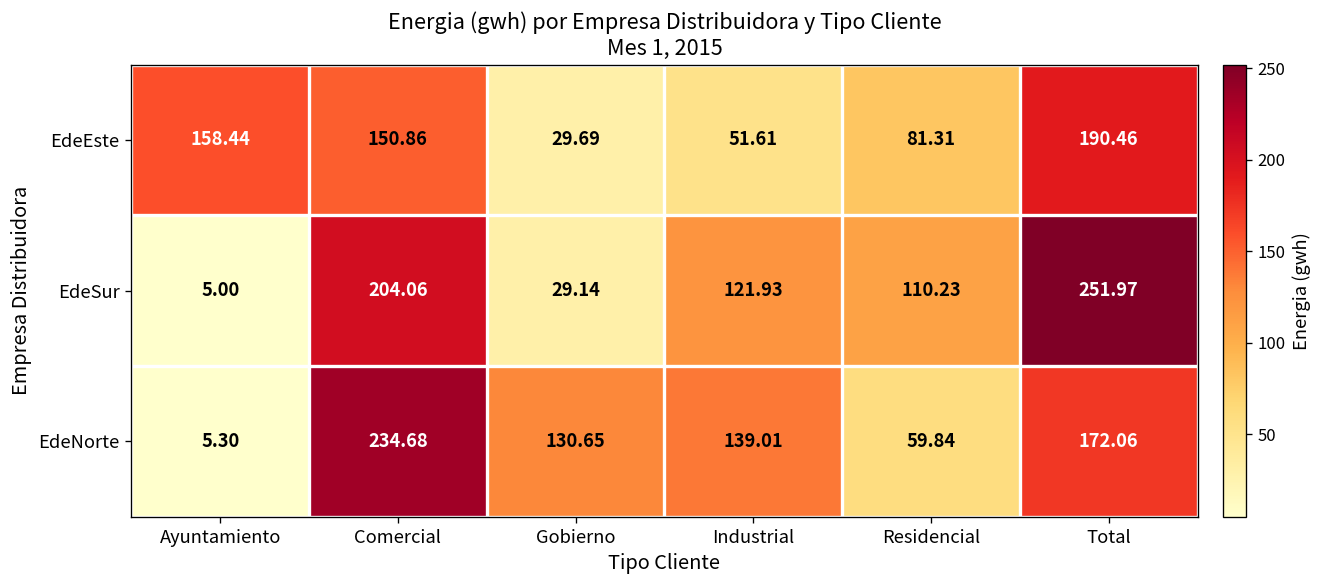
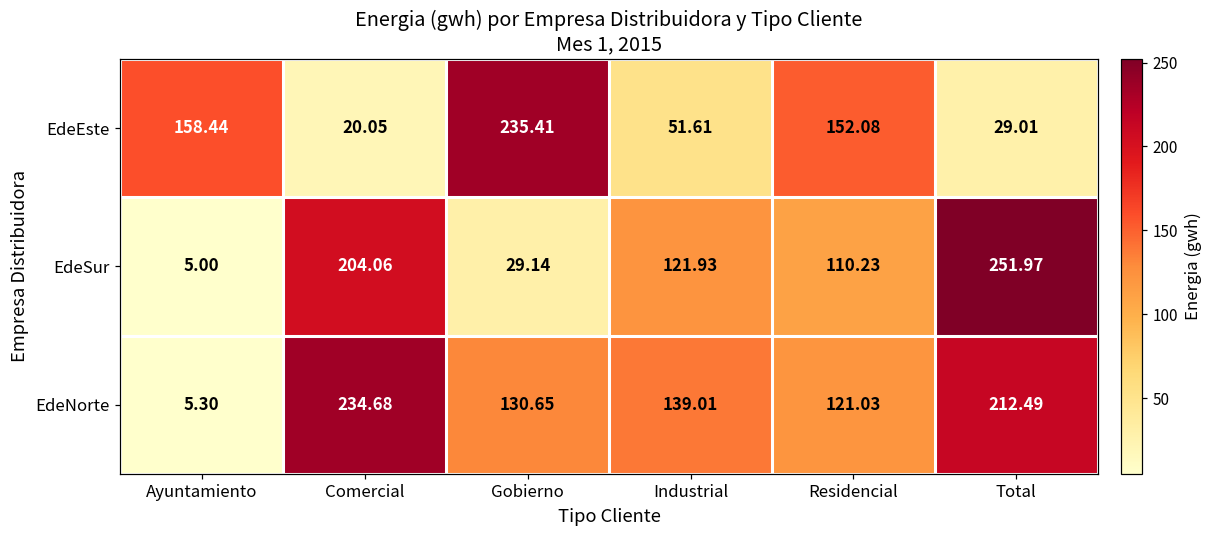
  {
    "EdeEste": {
      "Ayuntamiento": 158.44,
-     "Comercial": 150.86,
-     "Gobierno": 29.69,
+     "Comercial": 20.05,
+     "Gobierno": 235.41,
      "Industrial": 51.61,
-     "Residencial": 81.31,
-     "Total": 190.46
+     "Residencial": 152.08,
+     "Total": 29.01
    },
    "EdeSur": {
      "Ayuntamiento": 5.00,
      "Comercial": 204.06,
      "Gobierno": 29.14,
      "Industrial": 121.93,
      "Residencial": 110.23,
      "Total": 251.97
    },
    "EdeNorte": {
      "Ayuntamiento": 5.30,
      "Comercial": 234.68,
      "Gobierno": 130.65,
      "Industrial": 139.01,
-     "Residencial": 59.84,
-     "Total": 172.06
+     "Residencial": 121.03,
+     "Total": 212.49
    }
  }
